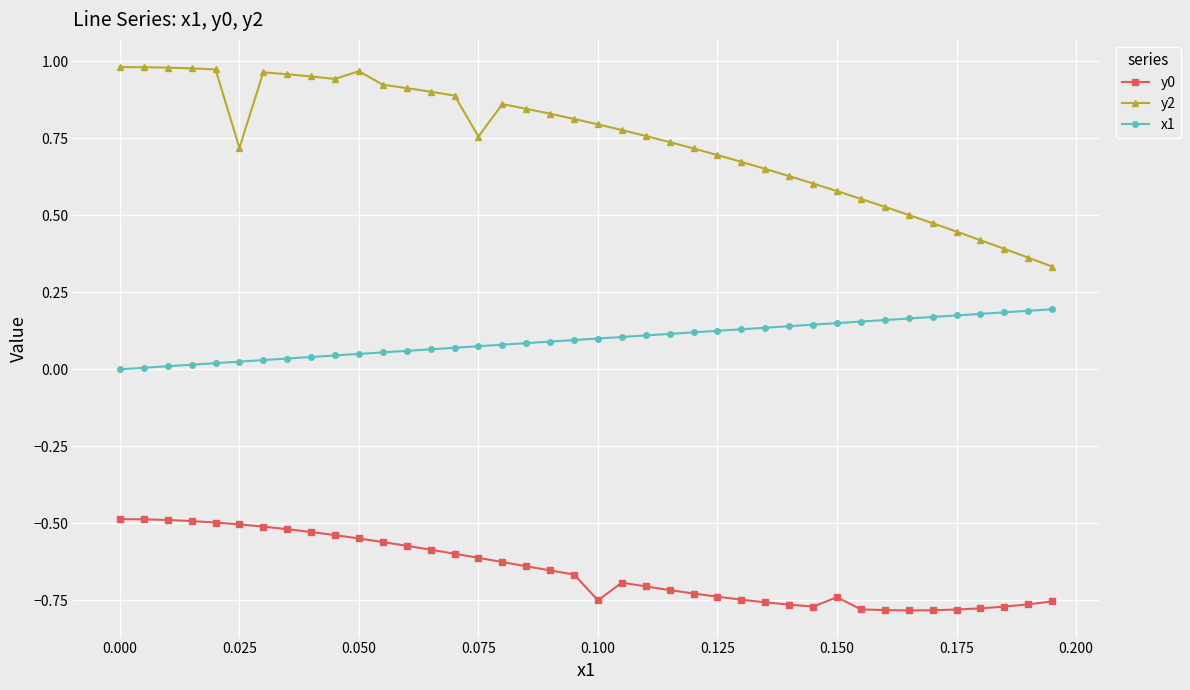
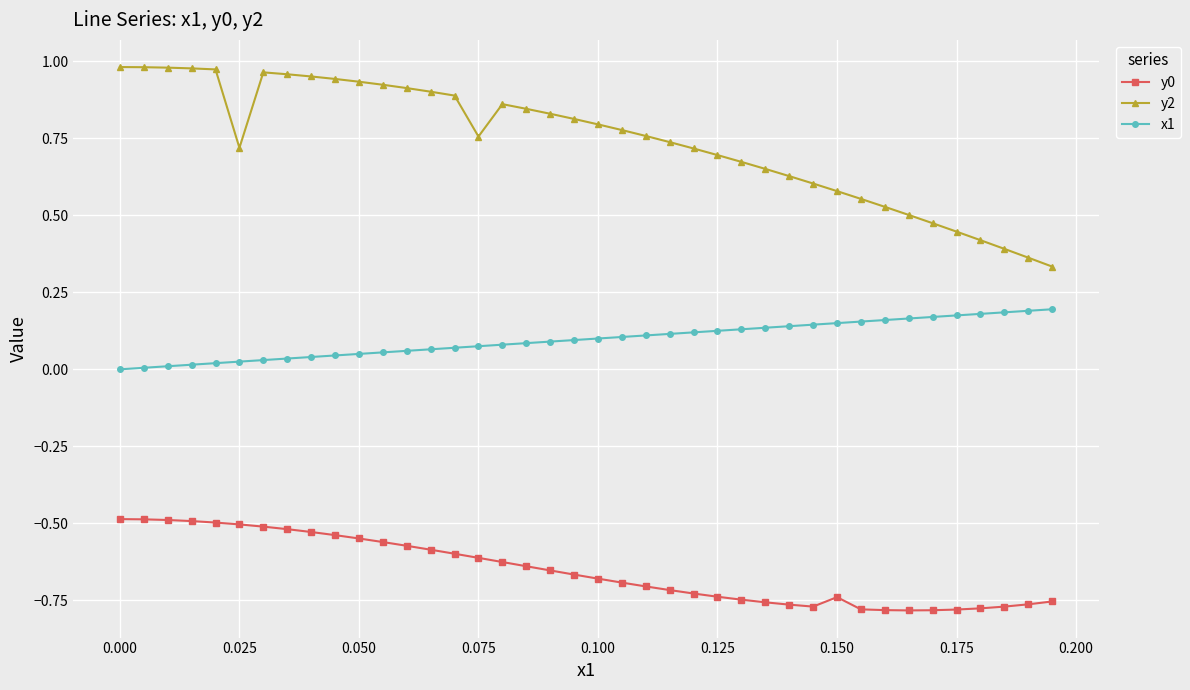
  {
    "y0": {
      "0.000": -0.49,
      "0.025": -0.50,
      "0.050": -0.55,
      "0.075": -0.61,
-     "0.100": -0.75,
+     "0.100": -0.68,
      "0.125": -0.74,
      "0.150": -0.74,
      "0.175": -0.78
    },
    "y2": {
      "0.000": 0.98,
      "0.025": 0.72,
-     "0.050": 0.97,
+     "0.050": 0.93,
      "0.075": 0.76,
      "0.100": 0.80,
      "0.125": 0.70,
      "0.150": 0.58,
      "0.175": 0.45
    },
    "x1": {
      "0.000": 0.00,
      "0.025": 0.03,
      "0.050": 0.05,
      "0.075": 0.08,
      "0.100": 0.10,
      "0.125": 0.13,
      "0.150": 0.15,
      "0.175": 0.18
    }
  }
